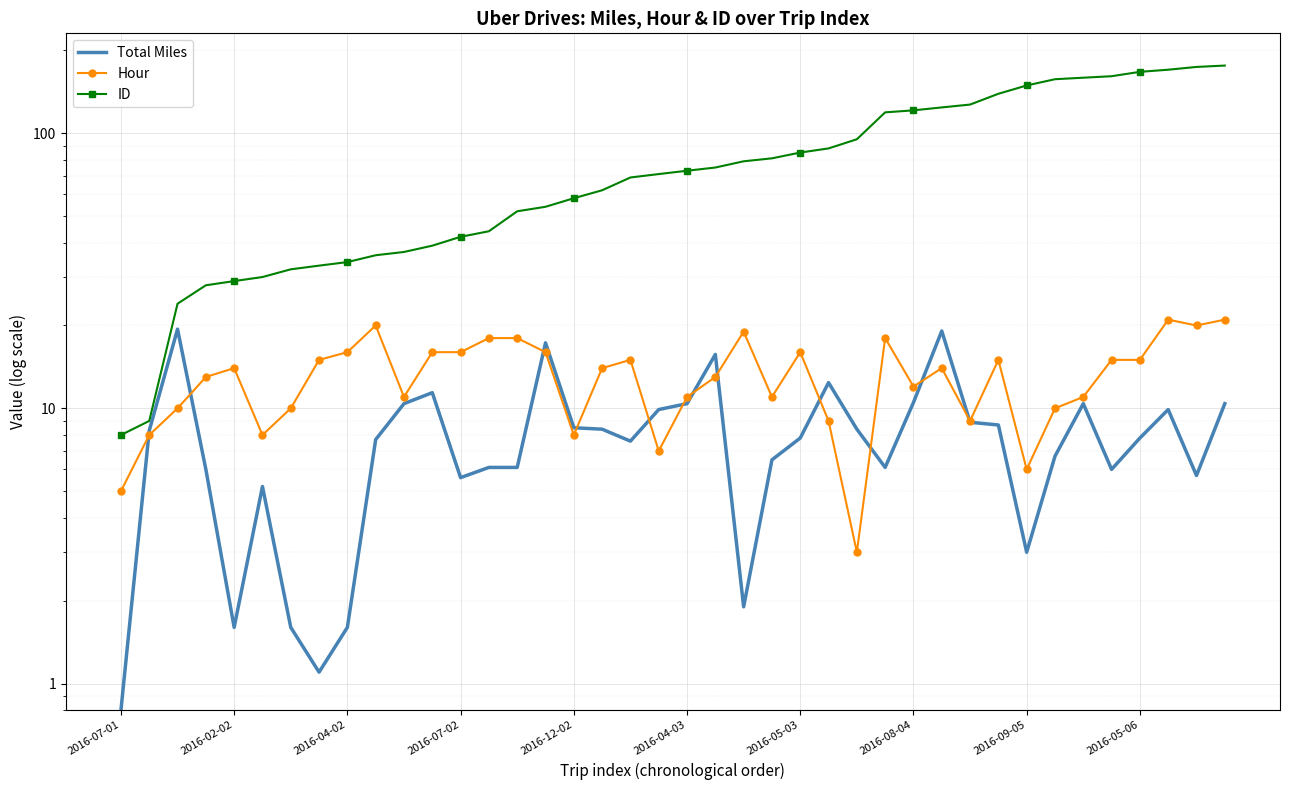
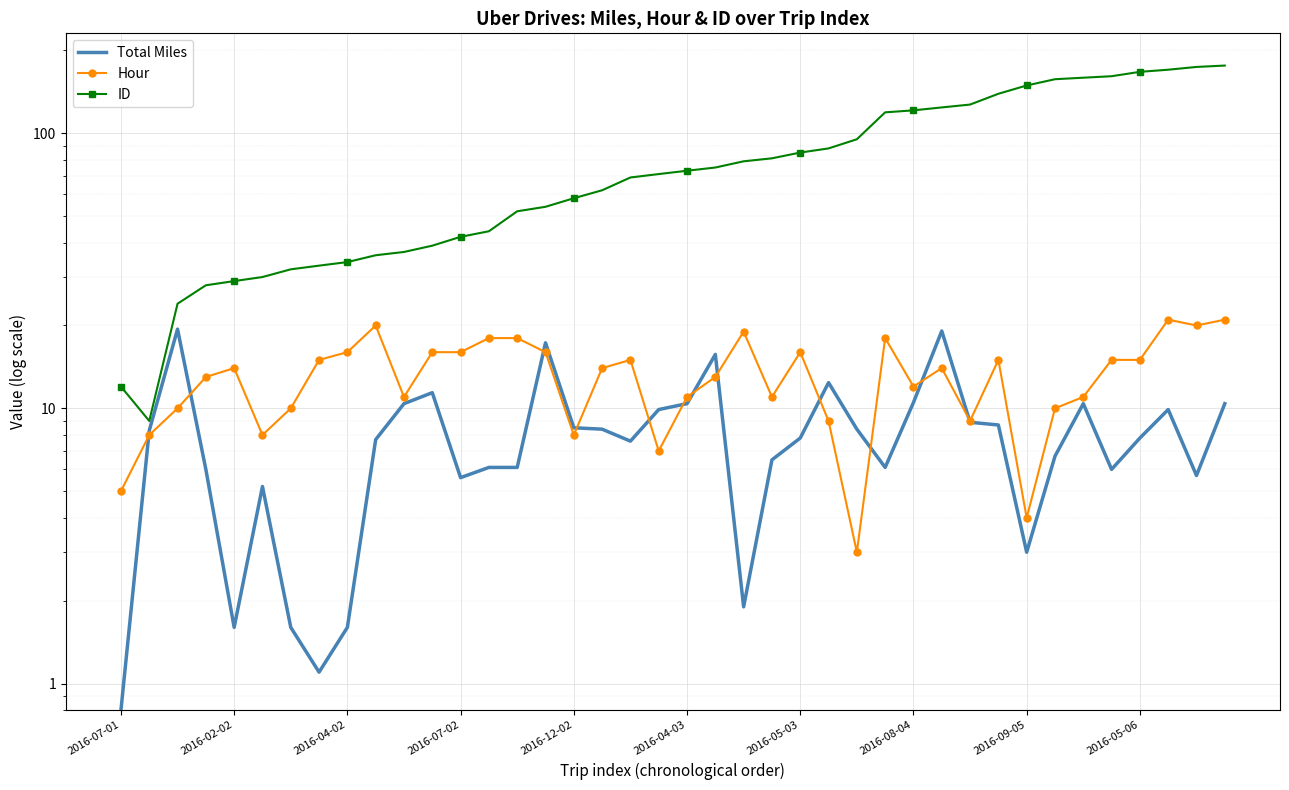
  {
    "Total Miles": {
      "2016-07-01": 0.80,
      "2016-09-05": 3
    },
    "Hour": {
      "2016-07-01": 5,
-     "2016-09-05": 6
+     "2016-09-05": 4
    },
    "ID": {
-     "2016-07-01": 8,
+     "2016-07-01": 12,
      "2016-09-05": 150
    }
  }
